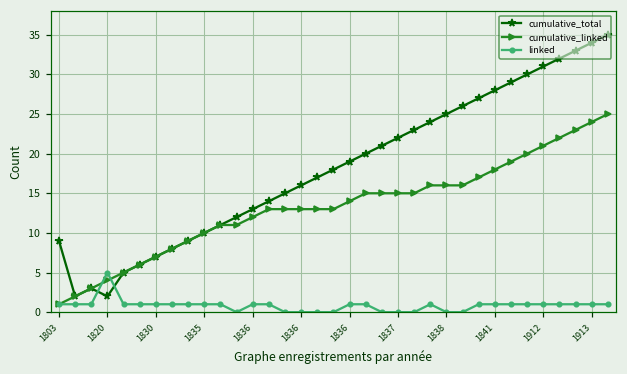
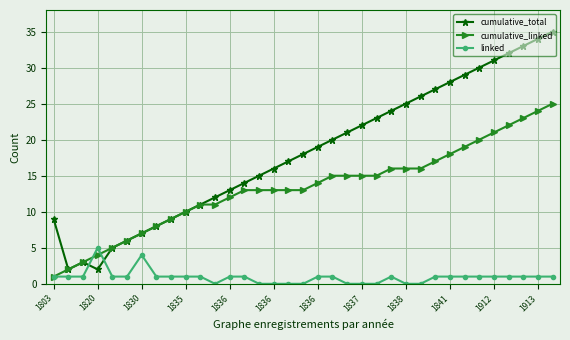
  {
    "cumulative_total": {
      "1803": 9,
      "1820": 2
    },
    "cumulative_linked": {
      "1820": 4
    },
    "linked": {
      "1820": 5,
-     "1830": 1
+     "1830": 4
    }
  }
